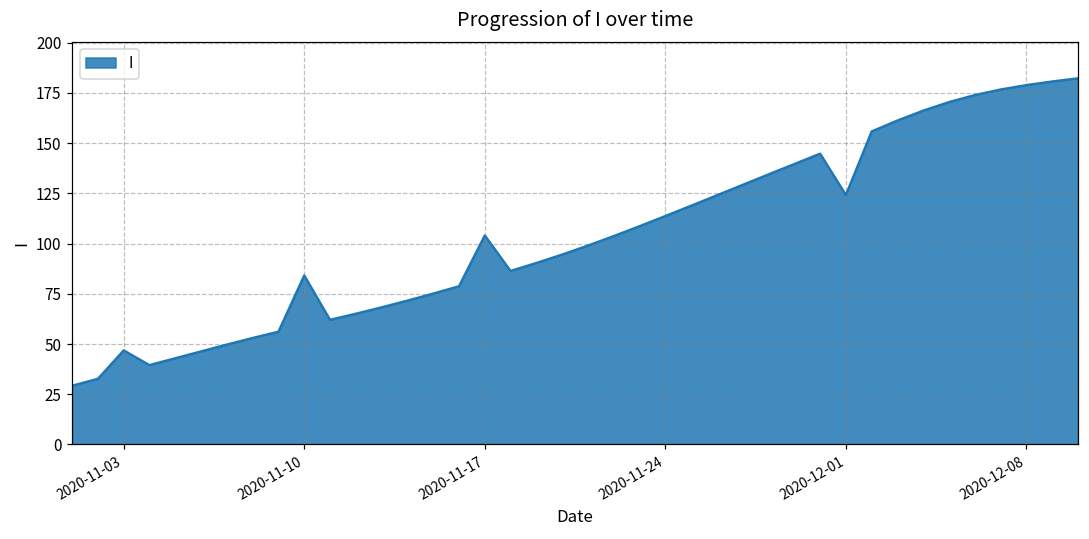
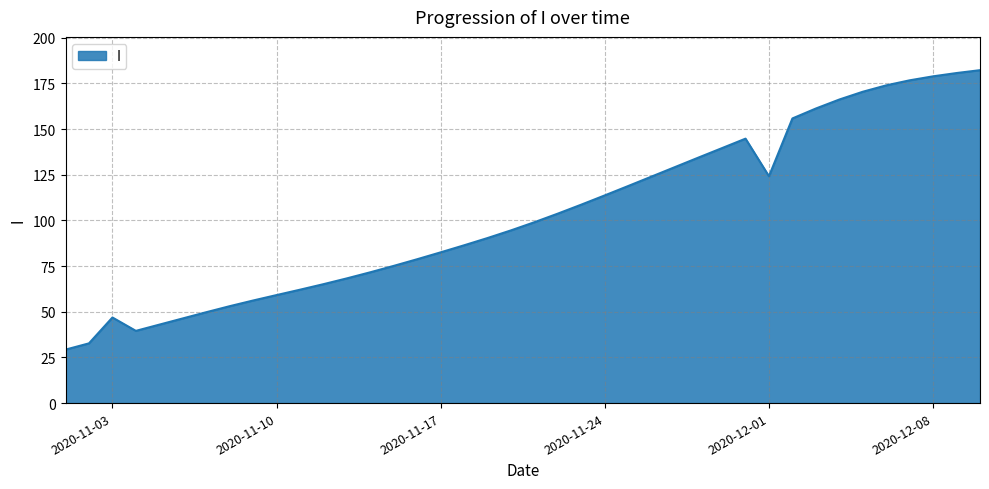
  {
    "2020-11-03": 47,
-   "2020-11-10": 84,
-   "2020-11-17": 104,
+   "2020-11-10": 59,
+   "2020-11-17": 83,
    "2020-11-24": 114,
    "2020-12-01": 124,
    "2020-12-08": 179
  }
